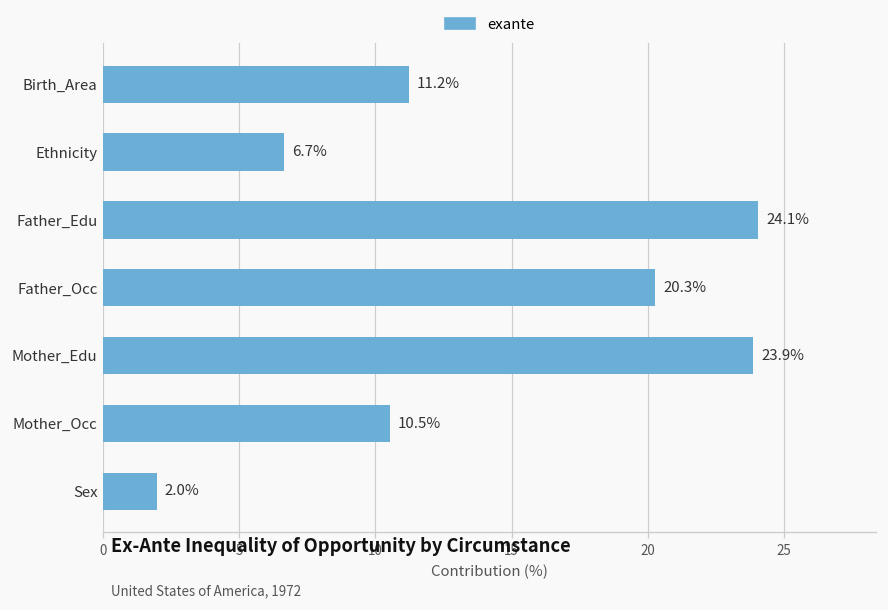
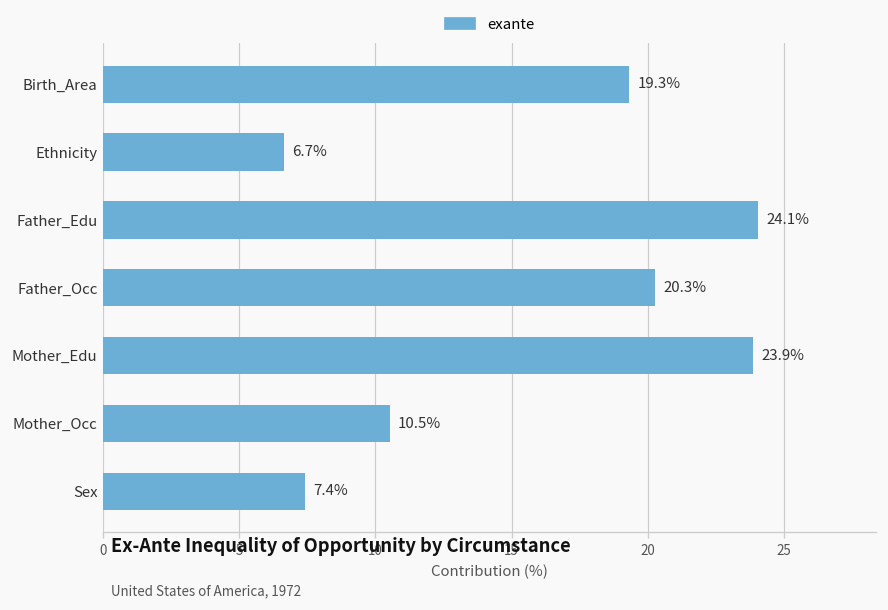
  {
-   "Birth_Area": "11.2%",
+   "Birth_Area": "19.3%",
    "Ethnicity": "6.7%",
    "Father_Edu": "24.1%",
    "Father_Occ": "20.3%",
    "Mother_Edu": "23.9%",
    "Mother_Occ": "10.5%",
-   "Sex": "2.0%"
+   "Sex": "7.4%"
  }
